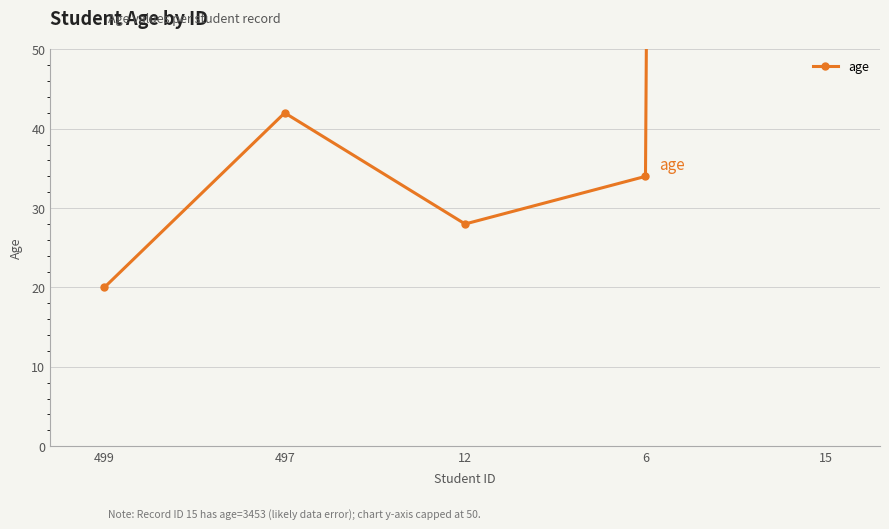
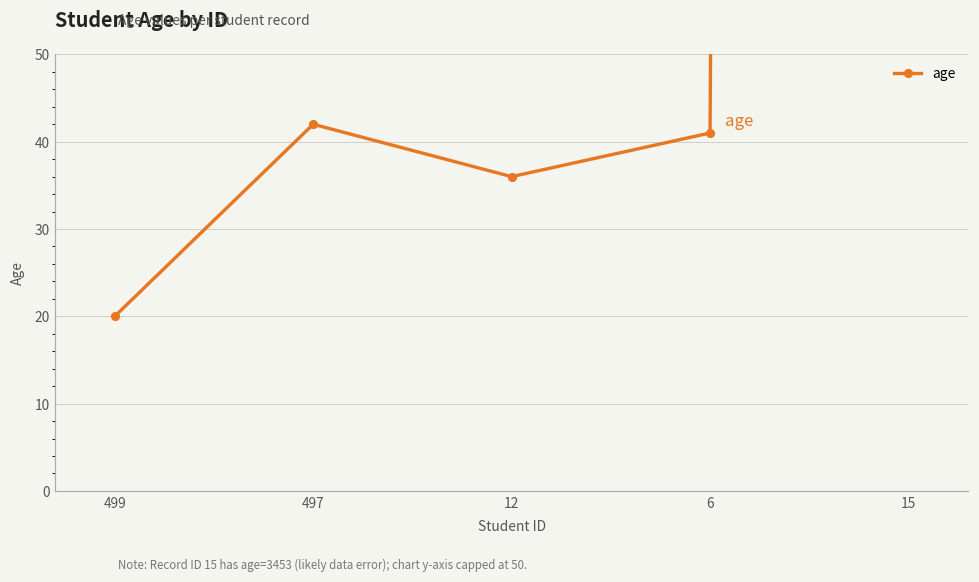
  {
    "499": 20,
    "497": 42,
-   "12": 28,
-   "6": 34
+   "12": 36,
+   "6": 41
  }
